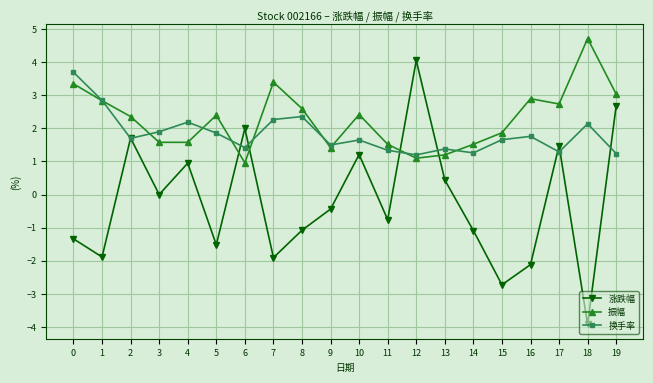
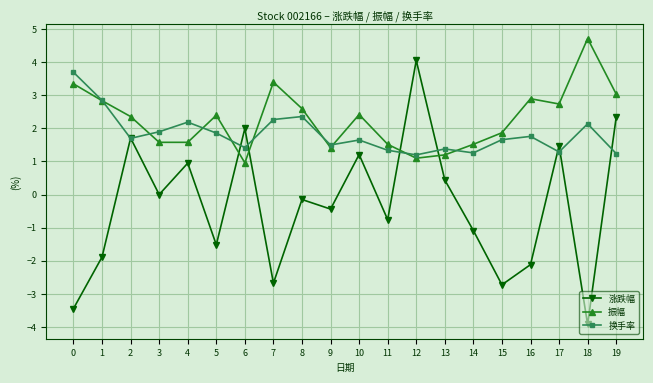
  {
    "涨跌幅": {
-     "0": -1.3,
+     "0": -3.5,
      "1": -1.9,
      "3": 0.0,
      "4": 1.0,
      "5": -1.5,
      "6": 2.0,
-     "7": -1.9,
-     "8": -1.1,
+     "7": -2.7,
+     "8": -0.2,
      "9": -0.4,
      "10": 1.2,
      "11": -0.8,
      "12": 4.1,
      "13": 0.4,
      "14": -1.1,
      "15": -2.7,
      "16": -2.1,
      "17": 1.5,
-     "19": 2.7
+     "19": 2.3
    }
  }
